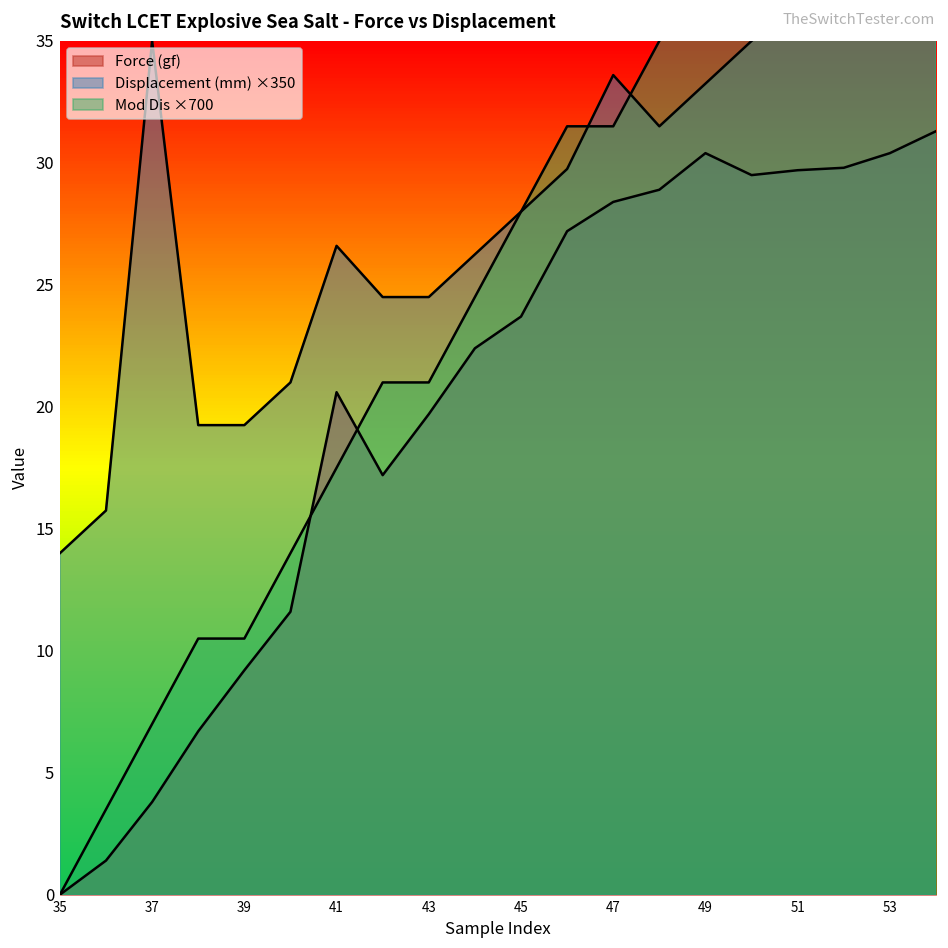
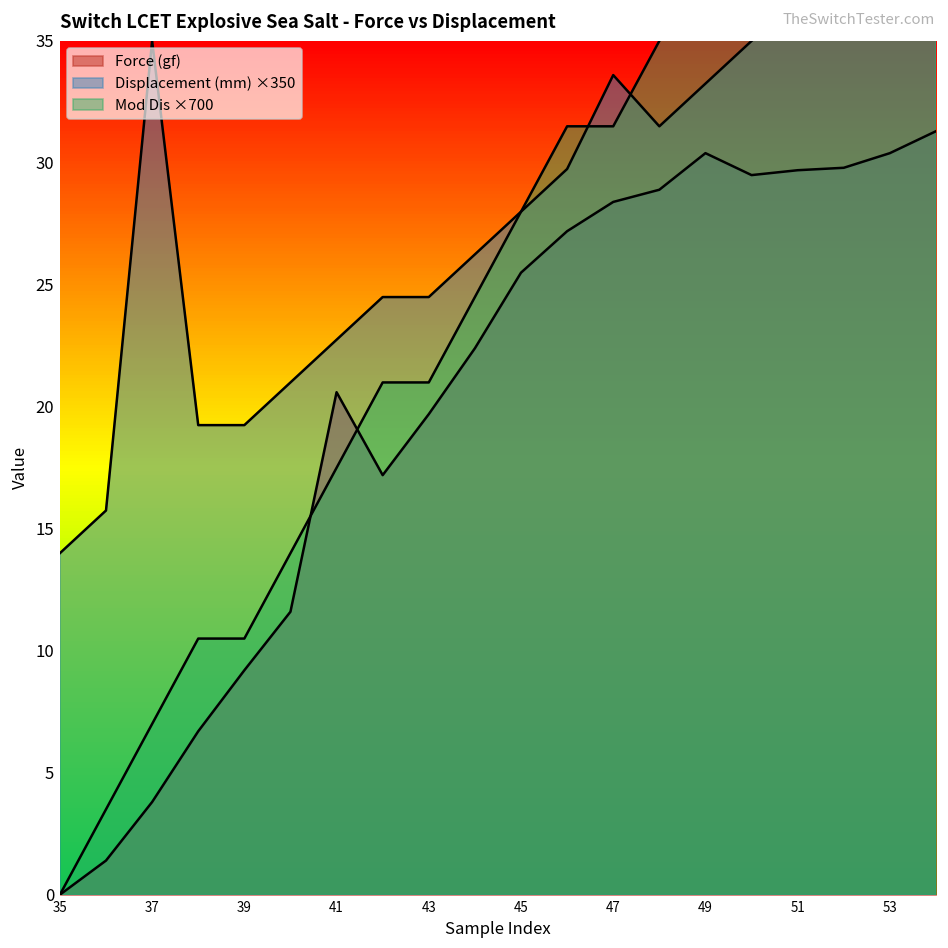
  {
    "Force (gf)": {
      "37": 3.8,
      "39": 9.2,
      "41": 20.6,
      "43": 19.7,
-     "45": 23.7,
+     "45": 25.5,
      "47": 28.4,
      "49": 30.4,
      "51": 29.7,
      "53": 30.4
    },
    "Displacement (mm) ×350": {
      "35": 14.0,
      "37": 35.0,
      "39": 19.3,
-     "41": 26.6,
+     "41": 22.8,
      "43": 24.5,
      "47": 33.6,
      "49": 33.3
    },
    "Mod Dis ×700": {
      "37": 7.0,
      "39": 10.5,
      "41": 17.5,
      "43": 21.0,
      "47": 31.5
    }
  }
